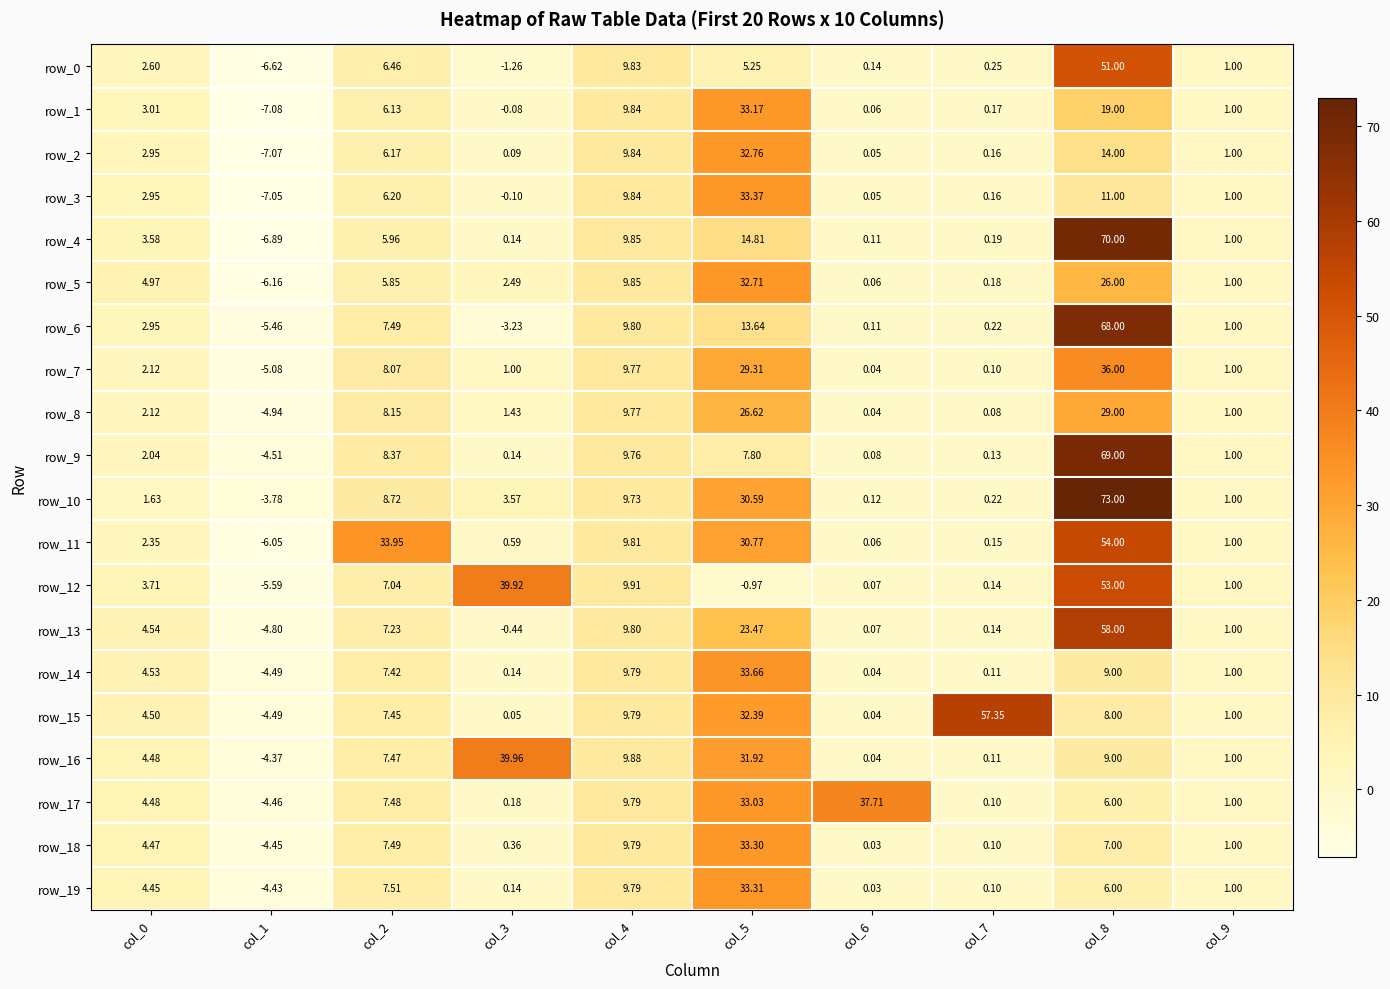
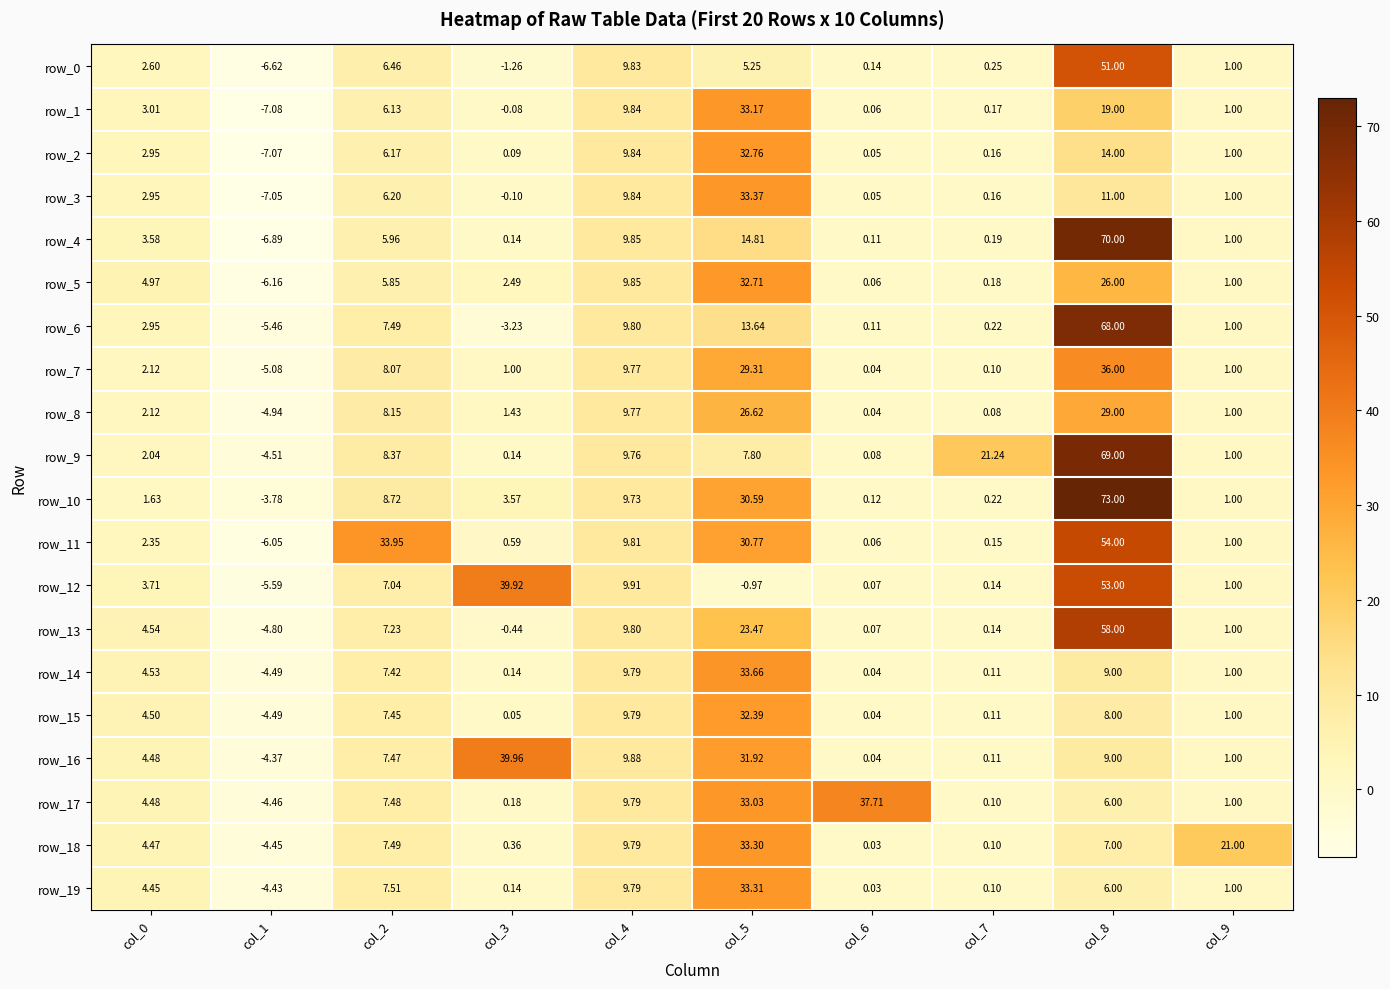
  {
    "row_0": {
      "col_0": 2.60,
      "col_1": -6.62,
      "col_2": 6.46,
      "col_3": -1.26,
      "col_4": 9.83,
      "col_5": 5.25,
      "col_6": 0.14,
      "col_7": 0.25,
      "col_8": 51.00,
      "col_9": 1.00
    },
    "row_1": {
      "col_0": 3.01,
      "col_1": -7.08,
      "col_2": 6.13,
      "col_3": -0.08,
      "col_4": 9.84,
      "col_5": 33.17,
      "col_6": 0.06,
      "col_7": 0.17,
      "col_8": 19.00,
      "col_9": 1.00
    },
    "row_2": {
      "col_0": 2.95,
      "col_1": -7.07,
      "col_2": 6.17,
      "col_3": 0.09,
      "col_4": 9.84,
      "col_5": 32.76,
      "col_6": 0.05,
      "col_7": 0.16,
      "col_8": 14.00,
      "col_9": 1.00
    },
    "row_3": {
      "col_0": 2.95,
      "col_1": -7.05,
      "col_2": 6.20,
      "col_3": -0.10,
      "col_4": 9.84,
      "col_5": 33.37,
      "col_6": 0.05,
      "col_7": 0.16,
      "col_8": 11.00,
      "col_9": 1.00
    },
    "row_4": {
      "col_0": 3.58,
      "col_1": -6.89,
      "col_2": 5.96,
      "col_3": 0.14,
      "col_4": 9.85,
      "col_5": 14.81,
      "col_6": 0.11,
      "col_7": 0.19,
      "col_8": 70.00,
      "col_9": 1.00
    },
    "row_5": {
      "col_0": 4.97,
      "col_1": -6.16,
      "col_2": 5.85,
      "col_3": 2.49,
      "col_4": 9.85,
      "col_5": 32.71,
      "col_6": 0.06,
      "col_7": 0.18,
      "col_8": 26.00,
      "col_9": 1.00
    },
    "row_6": {
      "col_0": 2.95,
      "col_1": -5.46,
      "col_2": 7.49,
      "col_3": -3.23,
      "col_4": 9.80,
      "col_5": 13.64,
      "col_6": 0.11,
      "col_7": 0.22,
      "col_8": 68.00,
      "col_9": 1.00
    },
    "row_7": {
      "col_0": 2.12,
      "col_1": -5.08,
      "col_2": 8.07,
      "col_3": 1.00,
      "col_4": 9.77,
      "col_5": 29.31,
      "col_6": 0.04,
      "col_7": 0.10,
      "col_8": 36.00,
      "col_9": 1.00
    },
    "row_8": {
      "col_0": 2.12,
      "col_1": -4.94,
      "col_2": 8.15,
      "col_3": 1.43,
      "col_4": 9.77,
      "col_5": 26.62,
      "col_6": 0.04,
      "col_7": 0.08,
      "col_8": 29.00,
      "col_9": 1.00
    },
    "row_9": {
      "col_0": 2.04,
      "col_1": -4.51,
      "col_2": 8.37,
      "col_3": 0.14,
      "col_4": 9.76,
      "col_5": 7.80,
      "col_6": 0.08,
-     "col_7": 0.13,
+     "col_7": 21.24,
      "col_8": 69.00,
      "col_9": 1.00
    },
    "row_10": {
      "col_0": 1.63,
      "col_1": -3.78,
      "col_2": 8.72,
      "col_3": 3.57,
      "col_4": 9.73,
      "col_5": 30.59,
      "col_6": 0.12,
      "col_7": 0.22,
      "col_8": 73.00,
      "col_9": 1.00
    },
    "row_11": {
      "col_0": 2.35,
      "col_1": -6.05,
      "col_2": 33.95,
      "col_3": 0.59,
      "col_4": 9.81,
      "col_5": 30.77,
      "col_6": 0.06,
      "col_7": 0.15,
      "col_8": 54.00,
      "col_9": 1.00
    },
    "row_12": {
      "col_0": 3.71,
      "col_1": -5.59,
      "col_2": 7.04,
      "col_3": 39.92,
      "col_4": 9.91,
      "col_5": -0.97,
      "col_6": 0.07,
      "col_7": 0.14,
      "col_8": 53.00,
      "col_9": 1.00
    },
    "row_13": {
      "col_0": 4.54,
      "col_1": -4.80,
      "col_2": 7.23,
      "col_3": -0.44,
      "col_4": 9.80,
      "col_5": 23.47,
      "col_6": 0.07,
      "col_7": 0.14,
      "col_8": 58.00,
      "col_9": 1.00
    },
    "row_14": {
      "col_0": 4.53,
      "col_1": -4.49,
      "col_2": 7.42,
      "col_3": 0.14,
      "col_4": 9.79,
      "col_5": 33.66,
      "col_6": 0.04,
      "col_7": 0.11,
      "col_8": 9.00,
      "col_9": 1.00
    },
    "row_15": {
      "col_0": 4.50,
      "col_1": -4.49,
      "col_2": 7.45,
      "col_3": 0.05,
      "col_4": 9.79,
      "col_5": 32.39,
      "col_6": 0.04,
-     "col_7": 57.35,
+     "col_7": 0.11,
      "col_8": 8.00,
      "col_9": 1.00
    },
    "row_16": {
      "col_0": 4.48,
      "col_1": -4.37,
      "col_2": 7.47,
      "col_3": 39.96,
      "col_4": 9.88,
      "col_5": 31.92,
      "col_6": 0.04,
      "col_7": 0.11,
      "col_8": 9.00,
      "col_9": 1.00
    },
    "row_17": {
      "col_0": 4.48,
      "col_1": -4.46,
      "col_2": 7.48,
      "col_3": 0.18,
      "col_4": 9.79,
      "col_5": 33.03,
      "col_6": 37.71,
      "col_7": 0.10,
      "col_8": 6.00,
      "col_9": 1.00
    },
    "row_18": {
      "col_0": 4.47,
      "col_1": -4.45,
      "col_2": 7.49,
      "col_3": 0.36,
      "col_4": 9.79,
      "col_5": 33.30,
      "col_6": 0.03,
      "col_7": 0.10,
      "col_8": 7.00,
-     "col_9": 1.00
+     "col_9": 21.00
    },
    "row_19": {
      "col_0": 4.45,
      "col_1": -4.43,
      "col_2": 7.51,
      "col_3": 0.14,
      "col_4": 9.79,
      "col_5": 33.31,
      "col_6": 0.03,
      "col_7": 0.10,
      "col_8": 6.00,
      "col_9": 1.00
    }
  }
